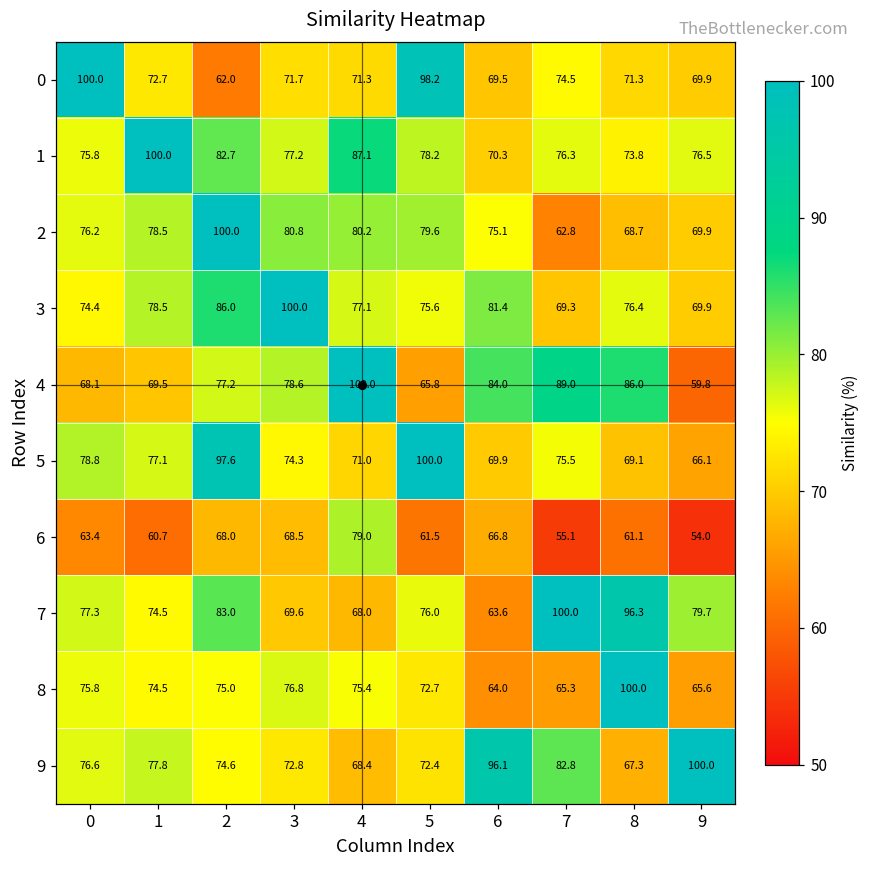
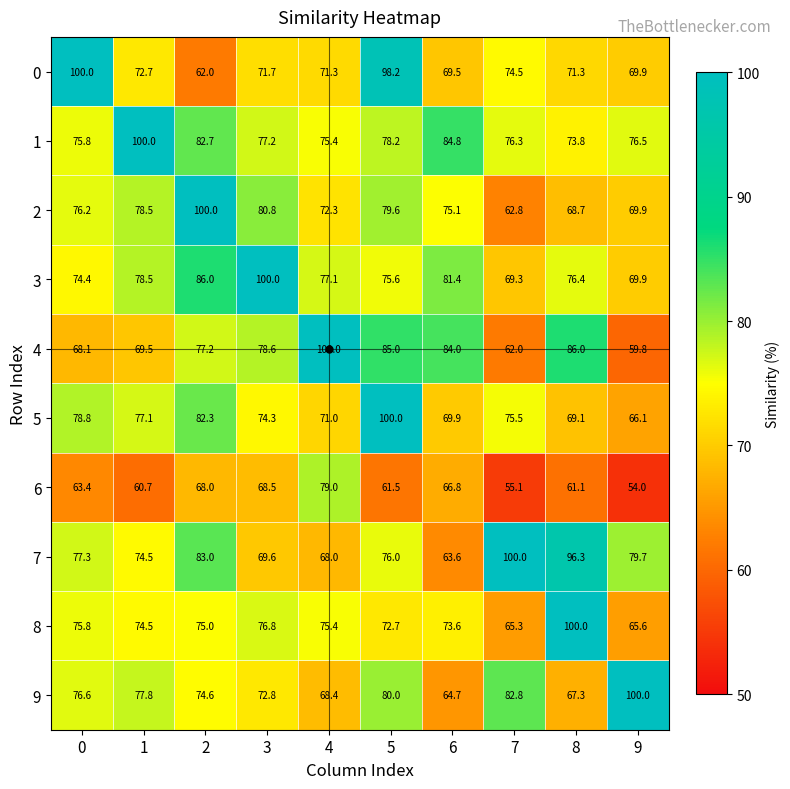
  {
    "0": {
      "0": 100.0,
      "1": 72.7,
      "2": 62.0,
      "3": 71.7,
      "4": 71.3,
      "5": 98.2,
      "6": 69.5,
      "7": 74.5,
      "8": 71.3,
      "9": 69.9
    },
    "1": {
      "0": 75.8,
      "1": 100.0,
      "2": 82.7,
      "3": 77.2,
-     "4": 87.1,
+     "4": 75.4,
      "5": 78.2,
-     "6": 70.3,
+     "6": 84.8,
      "7": 76.3,
      "8": 73.8,
      "9": 76.5
    },
    "2": {
      "0": 76.2,
      "1": 78.5,
      "2": 100.0,
      "3": 80.8,
-     "4": 80.2,
+     "4": 72.3,
      "5": 79.6,
      "6": 75.1,
      "7": 62.8,
      "8": 68.7,
      "9": 69.9
    },
    "3": {
      "0": 74.4,
      "1": 78.5,
      "2": 86.0,
      "3": 100.0,
      "4": 77.1,
      "5": 75.6,
      "6": 81.4,
      "7": 69.3,
      "8": 76.4,
      "9": 69.9
    },
    "4": {
      "0": 68.1,
      "1": 69.5,
      "2": 77.2,
      "3": 78.6,
-     "5": 65.8,
+     "5": 85.0,
      "6": 84.0,
-     "7": 89.0,
+     "7": 62.0,
      "8": 86.0,
      "9": 59.8
    },
    "5": {
      "0": 78.8,
      "1": 77.1,
-     "2": 97.6,
+     "2": 82.3,
      "3": 74.3,
      "4": 71.0,
      "5": 100.0,
      "6": 69.9,
      "7": 75.5,
      "8": 69.1,
      "9": 66.1
    },
    "6": {
      "0": 63.4,
      "1": 60.7,
      "2": 68.0,
      "3": 68.5,
      "4": 79.0,
      "5": 61.5,
      "6": 66.8,
      "7": 55.1,
      "8": 61.1,
      "9": 54.0
    },
    "7": {
      "0": 77.3,
      "1": 74.5,
      "2": 83.0,
      "3": 69.6,
      "4": 68.0,
      "5": 76.0,
      "6": 63.6,
      "7": 100.0,
      "8": 96.3,
      "9": 79.7
    },
    "8": {
      "0": 75.8,
      "1": 74.5,
      "2": 75.0,
      "3": 76.8,
      "4": 75.4,
      "5": 72.7,
-     "6": 64.0,
+     "6": 73.6,
      "7": 65.3,
      "8": 100.0,
      "9": 65.6
    },
    "9": {
      "0": 76.6,
      "1": 77.8,
      "2": 74.6,
      "3": 72.8,
      "4": 68.4,
-     "5": 72.4,
-     "6": 96.1,
+     "5": 80.0,
+     "6": 64.7,
      "7": 82.8,
      "8": 67.3,
      "9": 100.0
    }
  }
